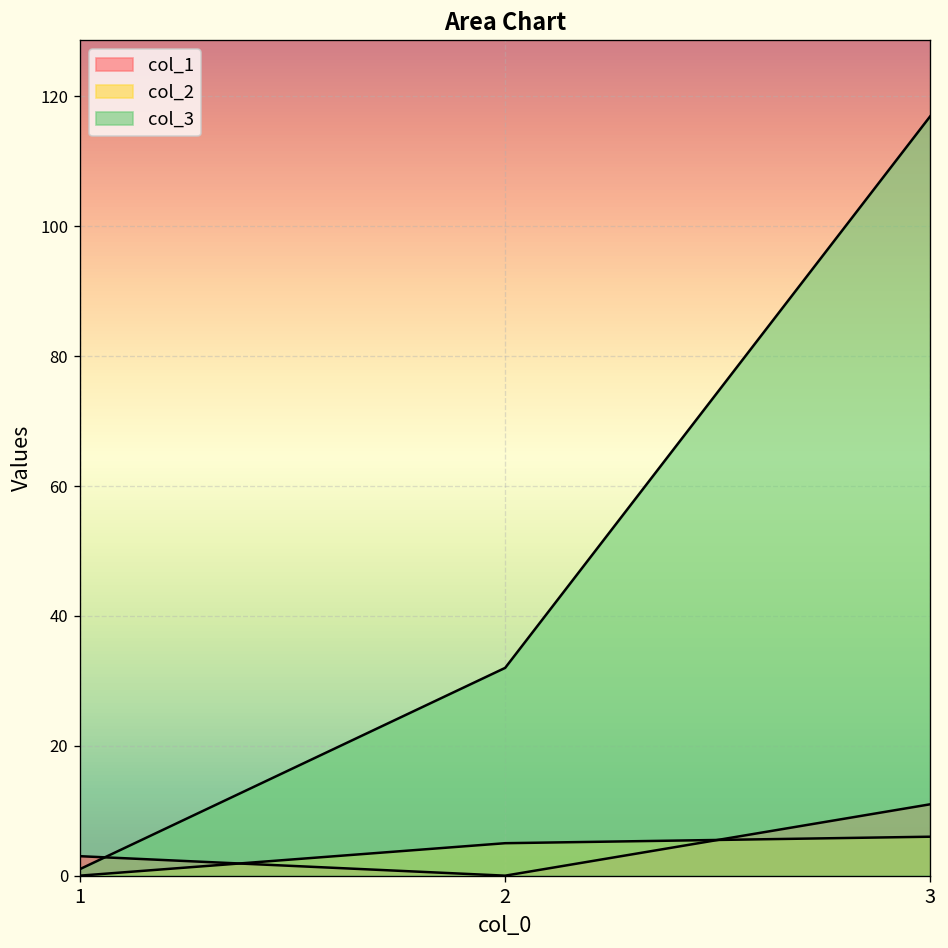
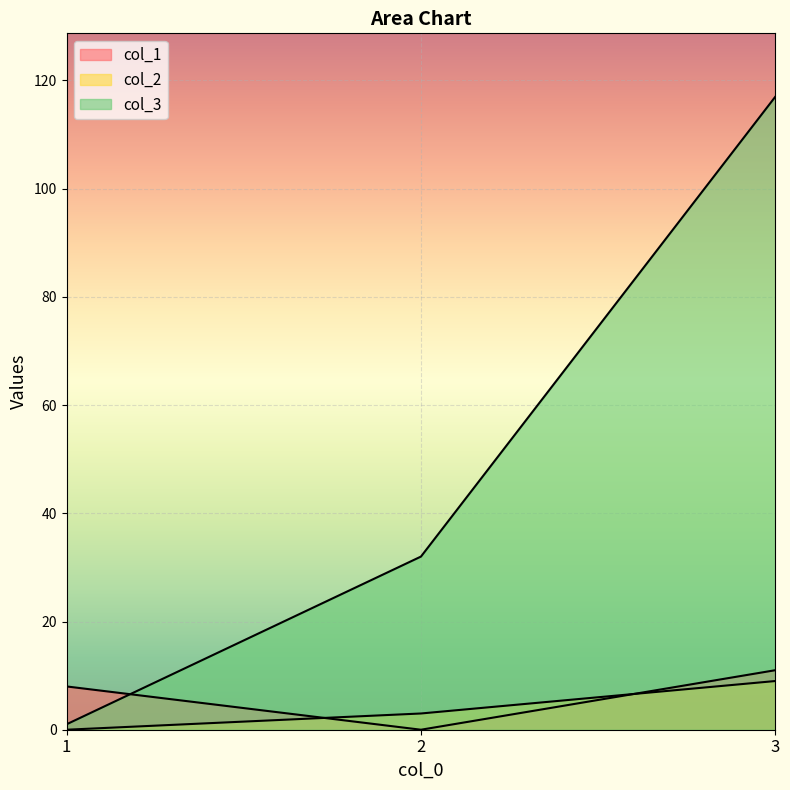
  {
    "col_1": {
-     "1": 3,
+     "1": 8,
      "2": 0,
      "3": 11
    },
    "col_2": {
      "1": 0,
-     "2": 5,
-     "3": 6
+     "2": 3,
+     "3": 9
    },
    "col_3": {
      "1": 1,
      "2": 32,
      "3": 117
    }
  }
